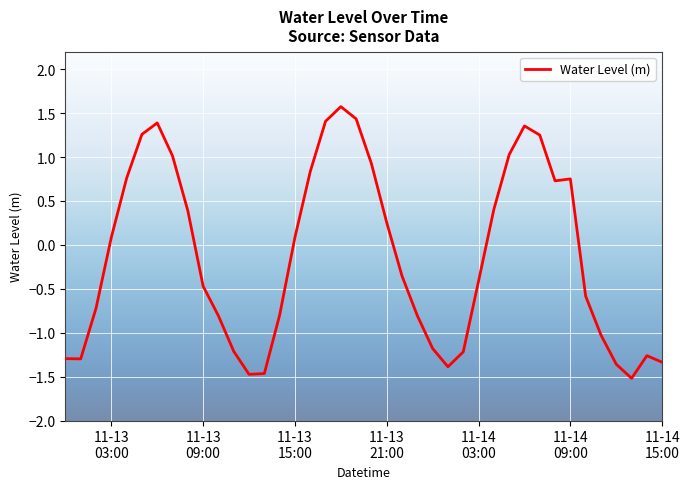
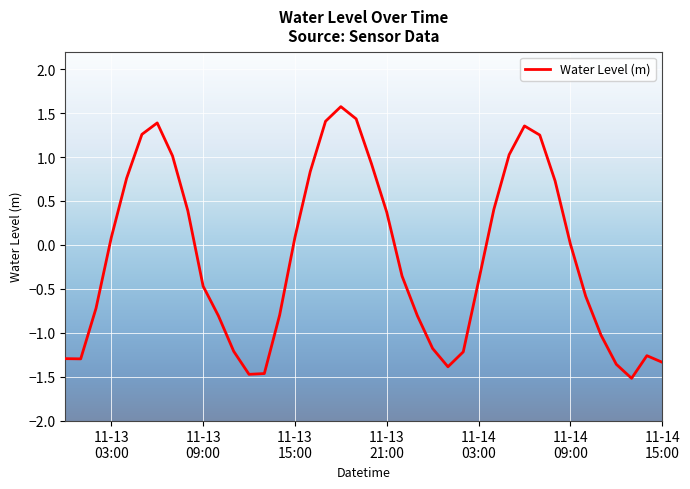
  {
    "11-13 03:00": 0.1,
    "11-13 09:00": -0.5,
    "11-13 15:00": 0.1,
-   "11-13 21:00": 0.3,
+   "11-13 21:00": 0.4,
    "11-14 03:00": -0.4,
-   "11-14 09:00": 0.8,
+   "11-14 09:00": 0.0,
    "11-14 15:00": -1.3
  }
